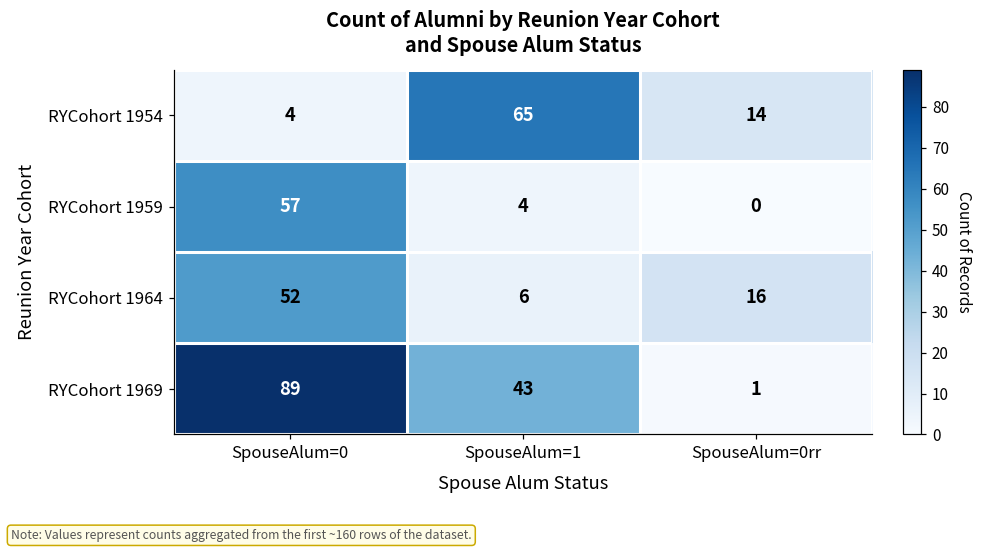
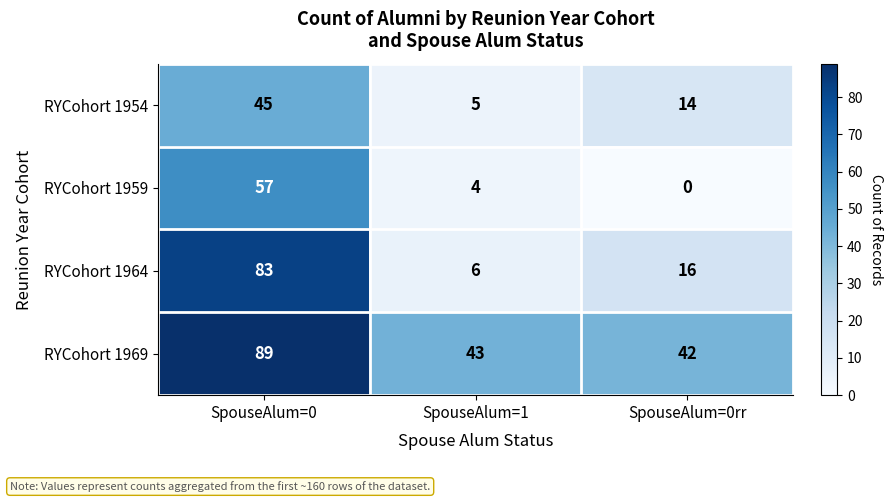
  {
    "RYCohort 1954": {
-     "SpouseAlum=0": 4,
-     "SpouseAlum=1": 65,
+     "SpouseAlum=0": 45,
+     "SpouseAlum=1": 5,
      "SpouseAlum=0rr": 14
    },
    "RYCohort 1959": {
      "SpouseAlum=0": 57,
      "SpouseAlum=1": 4,
      "SpouseAlum=0rr": 0
    },
    "RYCohort 1964": {
-     "SpouseAlum=0": 52,
+     "SpouseAlum=0": 83,
      "SpouseAlum=1": 6,
      "SpouseAlum=0rr": 16
    },
    "RYCohort 1969": {
      "SpouseAlum=0": 89,
      "SpouseAlum=1": 43,
-     "SpouseAlum=0rr": 1
+     "SpouseAlum=0rr": 42
    }
  }
